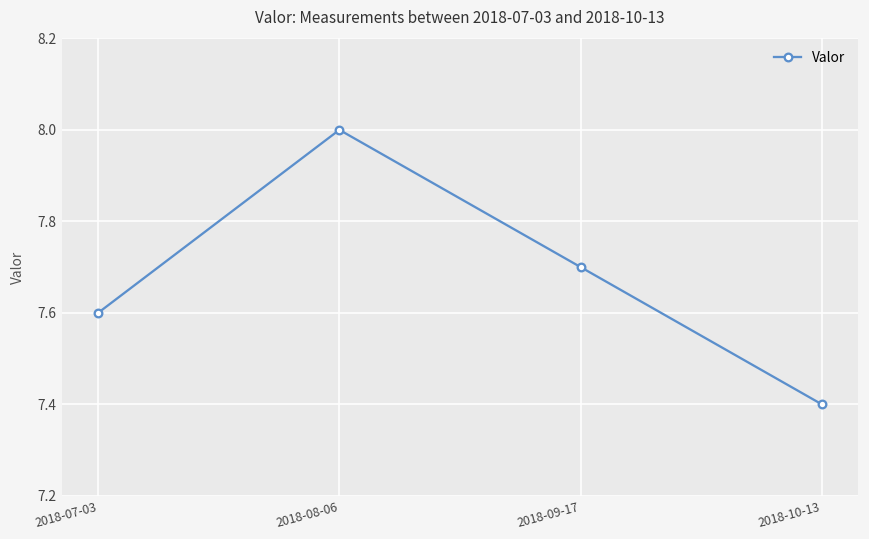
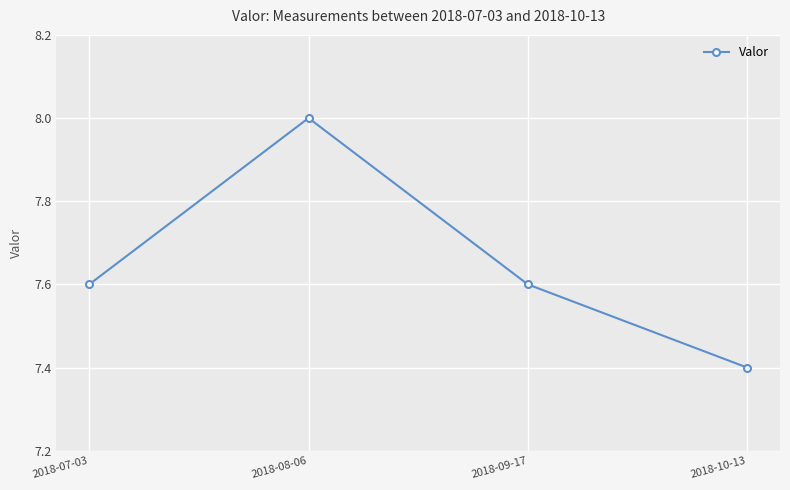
  {
    "2018-07-03": 7.6,
    "2018-08-06": 8.0,
-   "2018-09-17": 7.7,
+   "2018-09-17": 7.6,
    "2018-10-13": 7.4
  }
